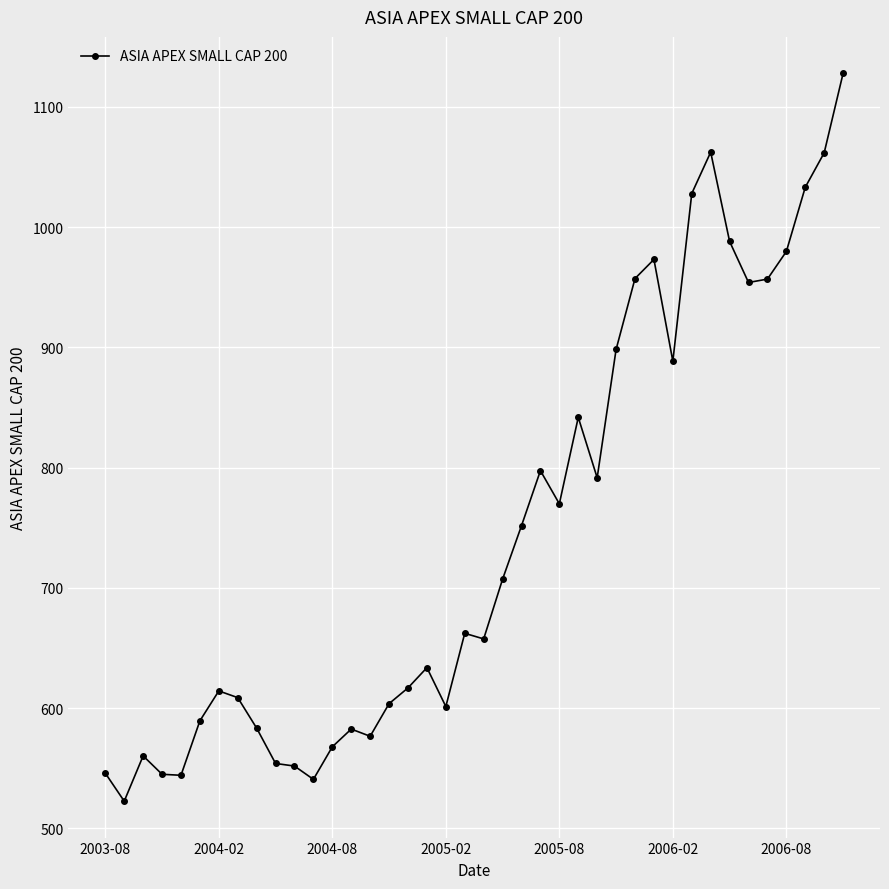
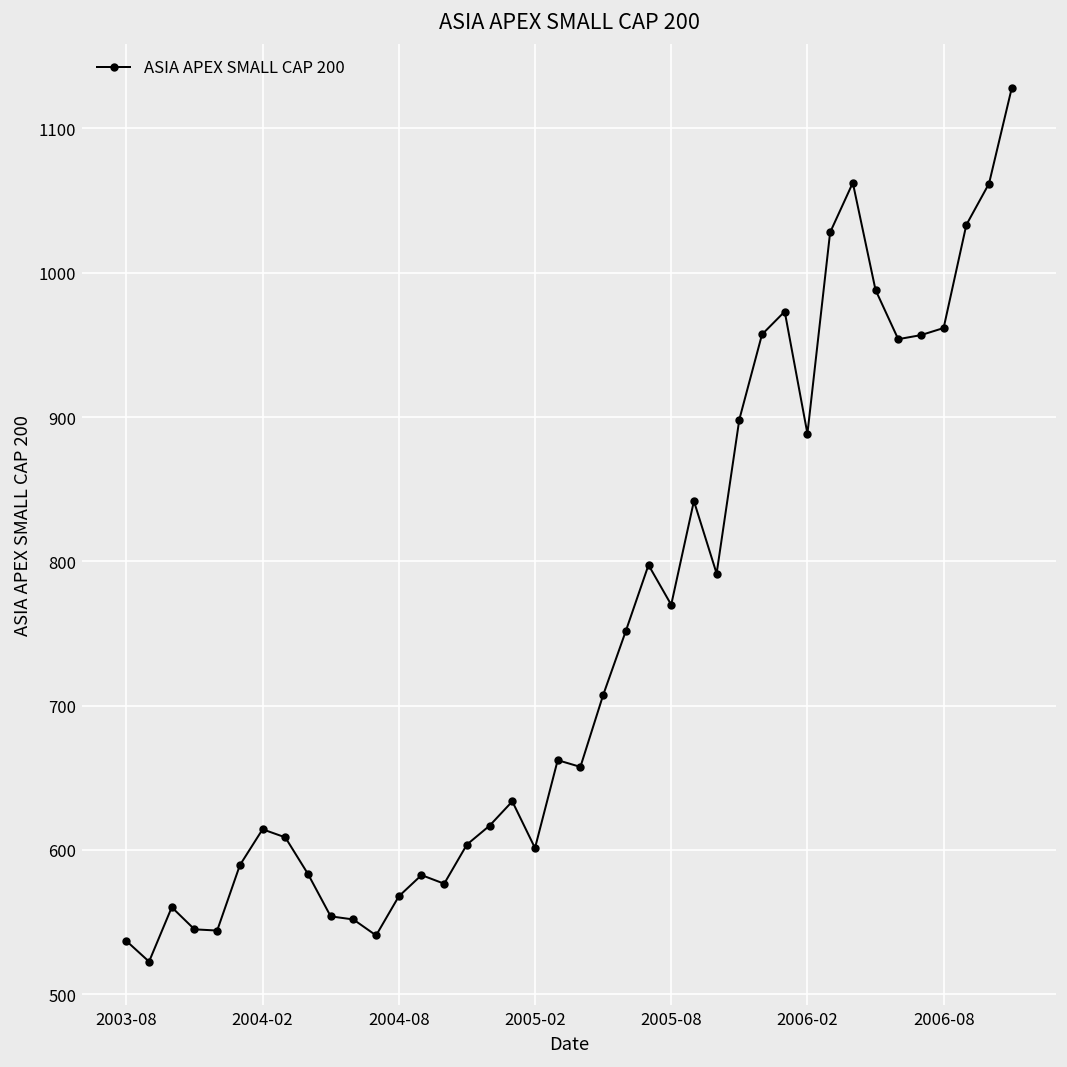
  {
-   "2003-08": 546,
+   "2003-08": 537,
    "2004-02": 614,
    "2004-08": 568,
    "2005-02": 601,
    "2005-08": 770,
    "2006-02": 888,
-   "2006-08": 980
+   "2006-08": 962
  }
